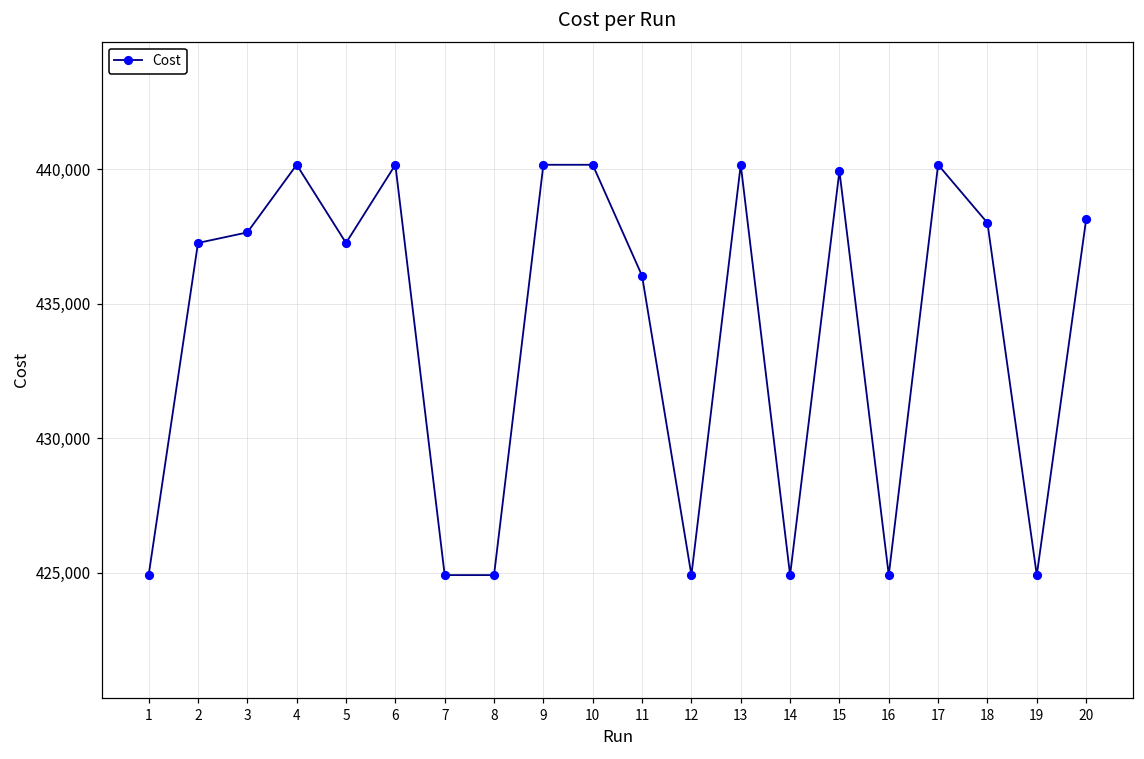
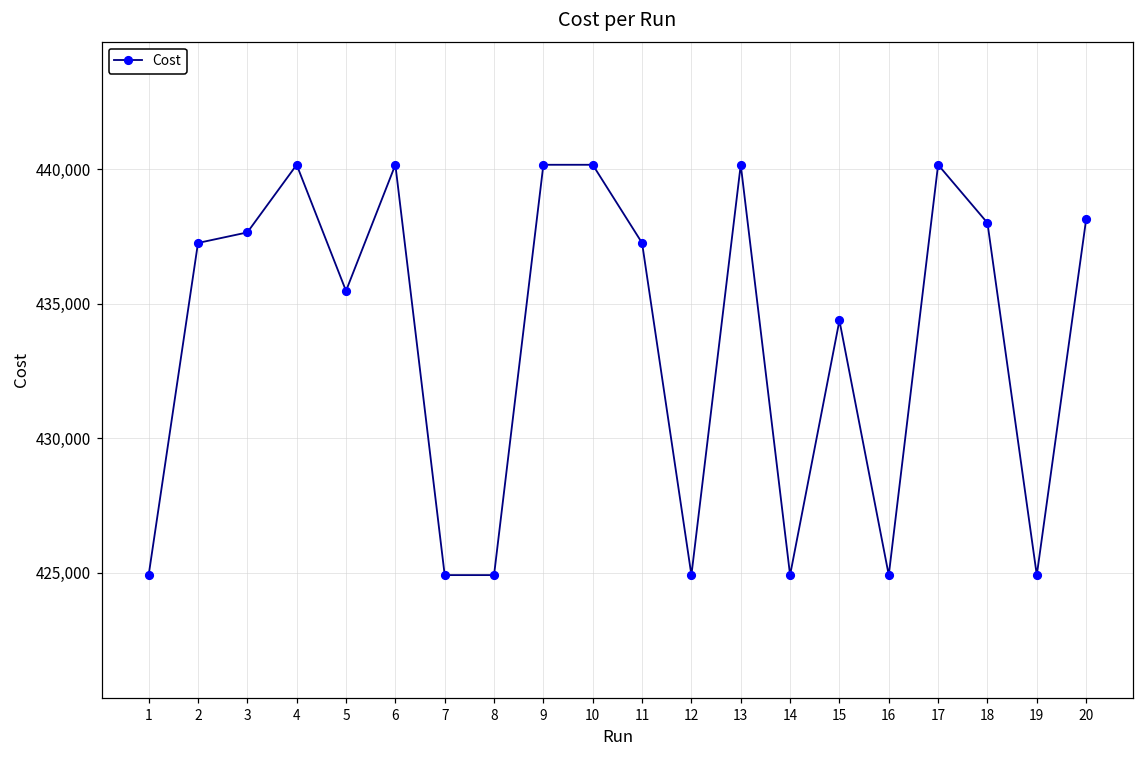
  {
    "1": "424,900",
    "2": "437,300",
    "3": "437,700",
    "4": "440,200",
-   "5": "437,300",
+   "5": "435,500",
    "6": "440,200",
    "7": "424,900",
    "8": "424,900",
    "9": "440,200",
    "10": "440,200",
-   "11": "436,000",
+   "11": "437,300",
    "12": "424,900",
    "13": "440,200",
    "14": "424,900",
-   "15": "439,900",
+   "15": "434,400",
    "16": "424,900",
    "17": "440,200",
    "18": "438,000",
    "19": "424,900",
    "20": "438,100"
  }
